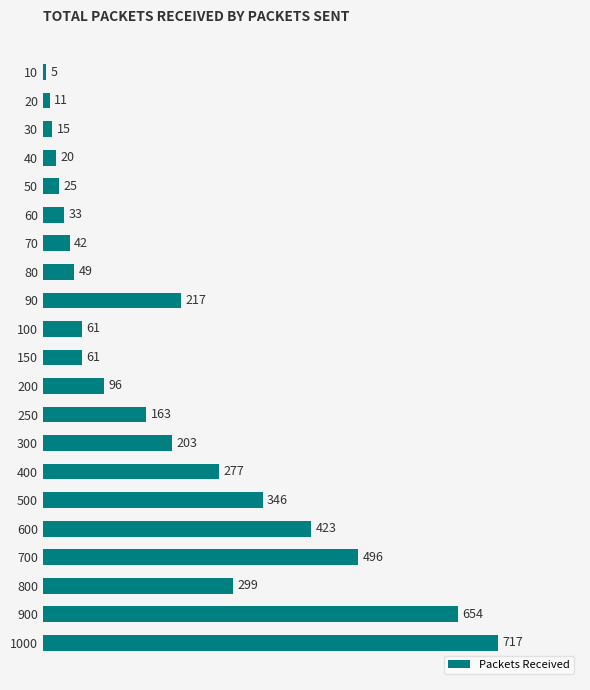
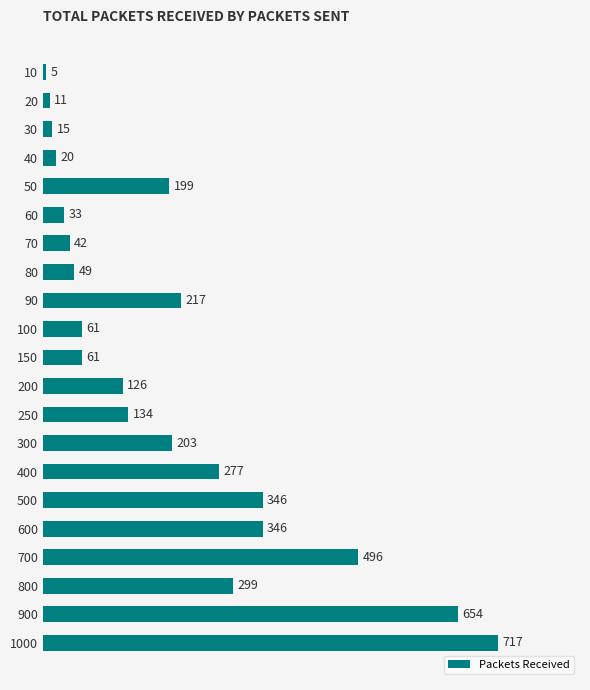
  {
    "10": 5,
    "20": 11,
    "30": 15,
    "40": 20,
-   "50": 25,
+   "50": 199,
    "60": 33,
    "70": 42,
    "80": 49,
    "90": 217,
    "100": 61,
    "150": 61,
-   "200": 96,
-   "250": 163,
+   "200": 126,
+   "250": 134,
    "300": 203,
    "400": 277,
    "500": 346,
-   "600": 423,
+   "600": 346,
    "700": 496,
    "800": 299,
    "900": 654,
    "1000": 717
  }
